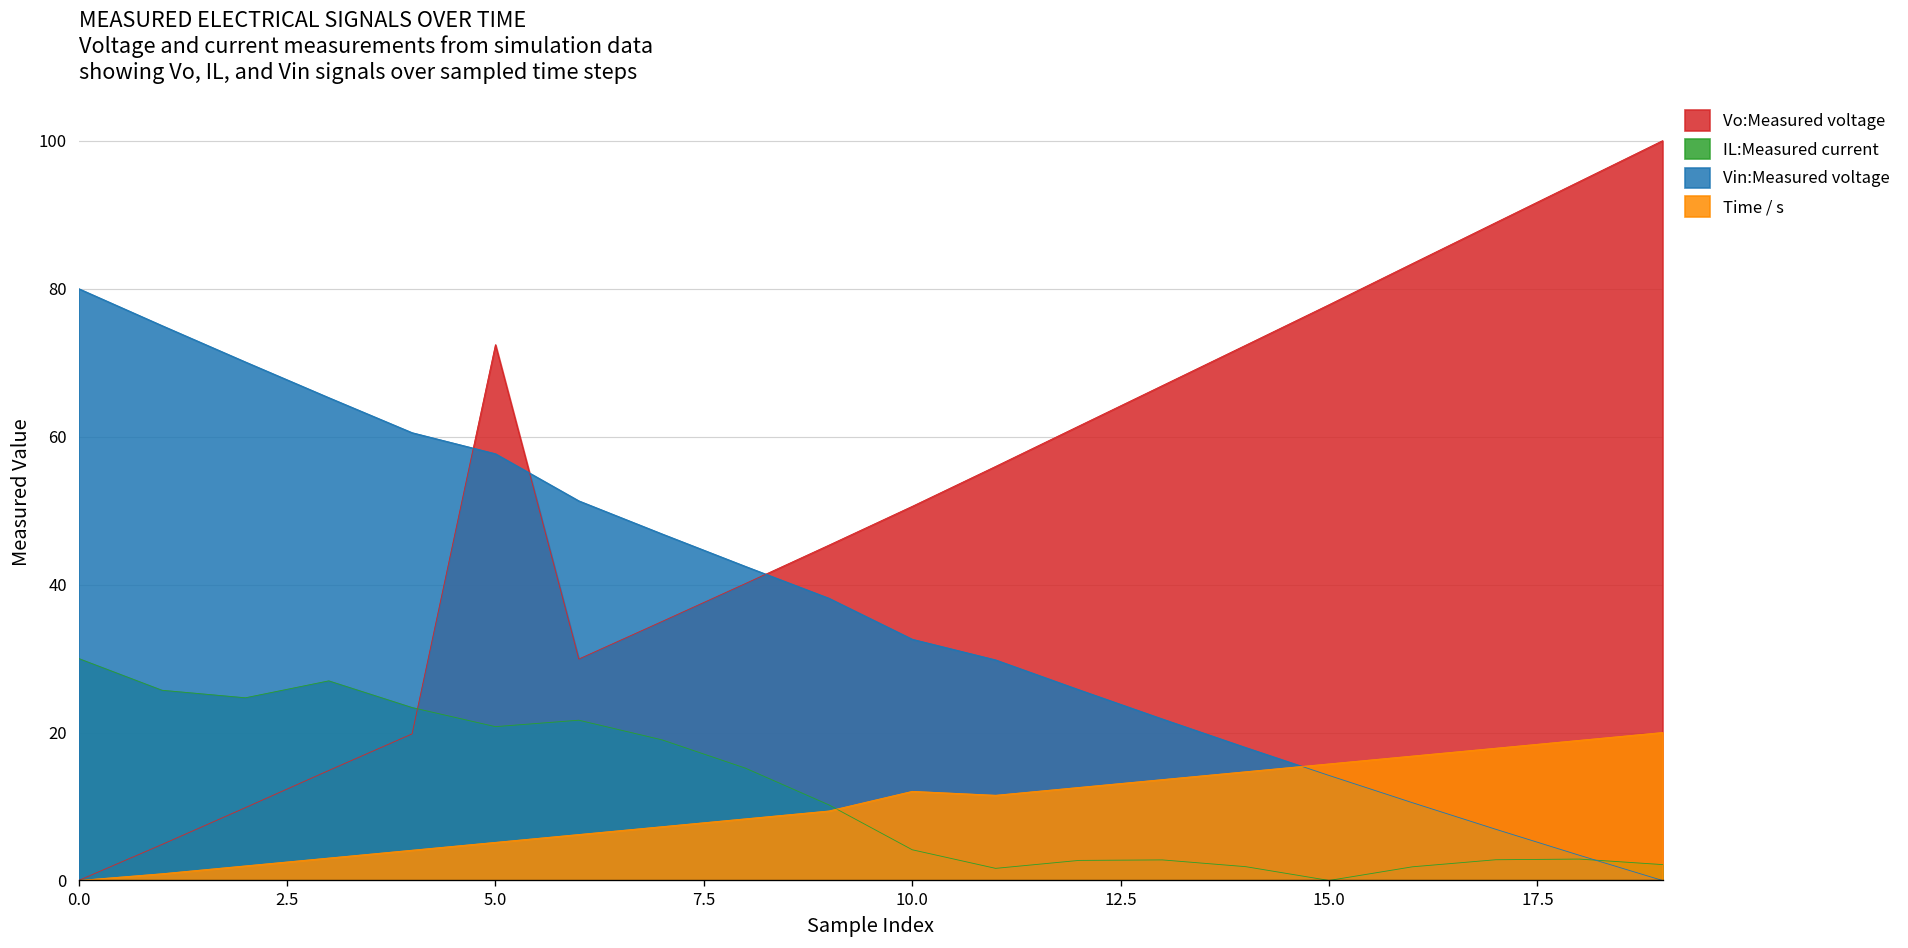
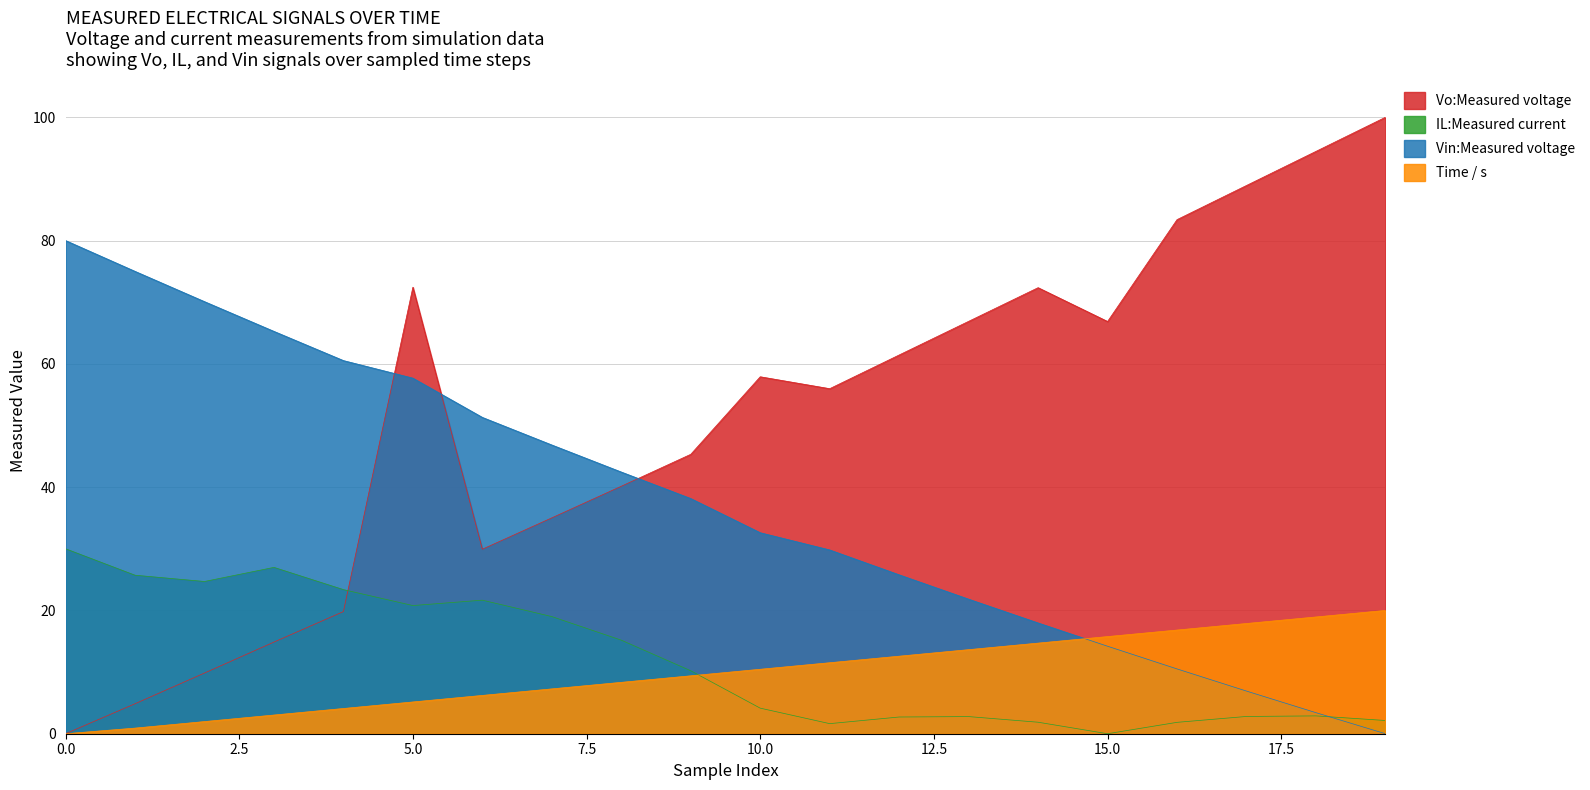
  {
    "Vo:Measured voltage": {
      "5.0": 72,
-     "10.0": 51,
-     "15.0": 78
+     "10.0": 58,
+     "15.0": 67
    },
    "IL:Measured current": {
      "0.0": 30,
      "5.0": 21,
      "10.0": 4,
      "15.0": 0
    },
    "Vin:Measured voltage": {
      "0.0": 80,
      "5.0": 58,
      "10.0": 33,
      "15.0": 14
    },
    "Time / s": {
      "5.0": 5,
-     "10.0": 12,
+     "10.0": 10,
      "15.0": 16
    }
  }
